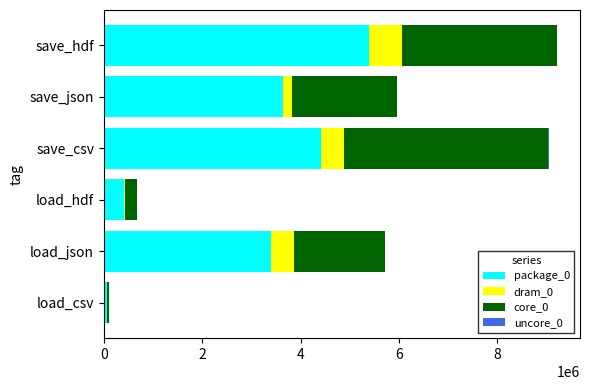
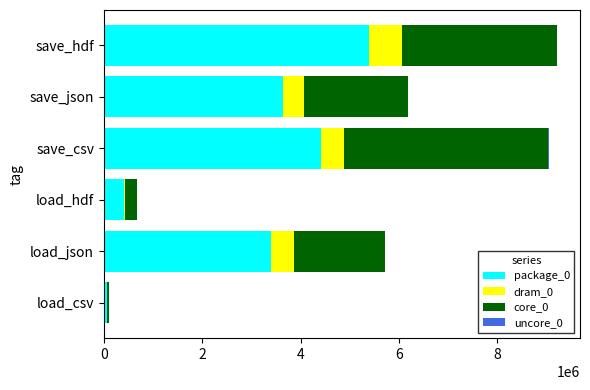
  {
    "package_0": {
      "save_hdf": 5400000,
      "save_json": 3600000,
      "save_csv": 4400000,
      "load_hdf": 400000,
      "load_json": 3400000,
      "load_csv": 100000
    },
    "dram_0": {
      "save_hdf": 700000,
-     "save_json": 200000,
+     "save_json": 400000,
      "save_csv": 500000,
      "load_json": 500000
    },
    "core_0": {
      "save_hdf": 3200000,
      "save_json": 2100000,
      "save_csv": 4200000,
      "load_hdf": 200000,
      "load_json": 1900000
    },
    "uncore_0": {
      "load_hdf": 0,
      "load_csv": 0
    }
  }
